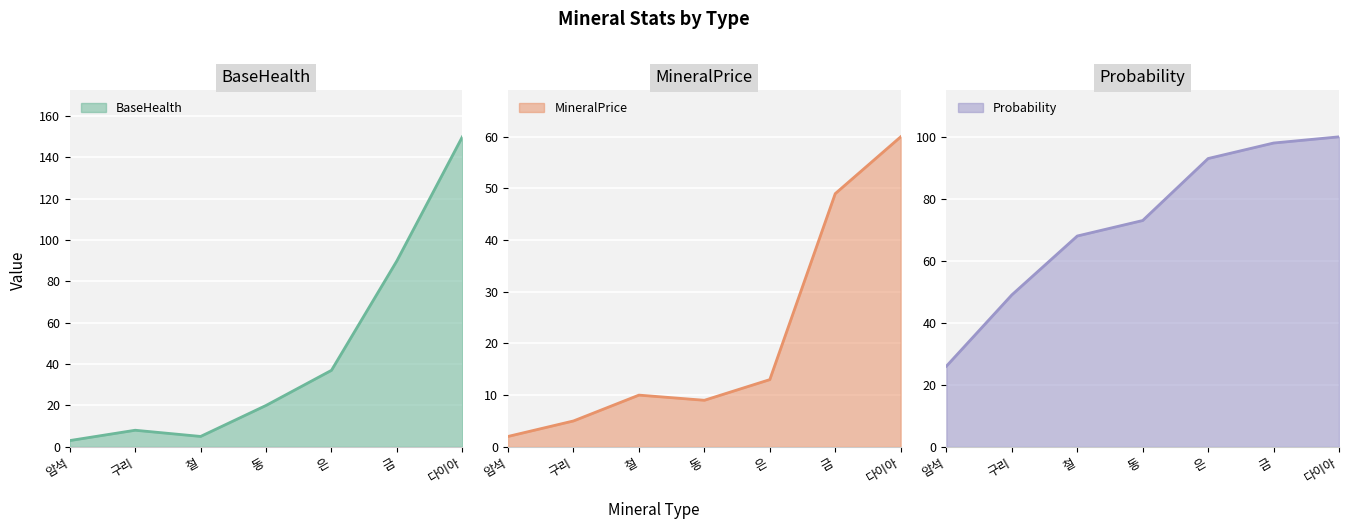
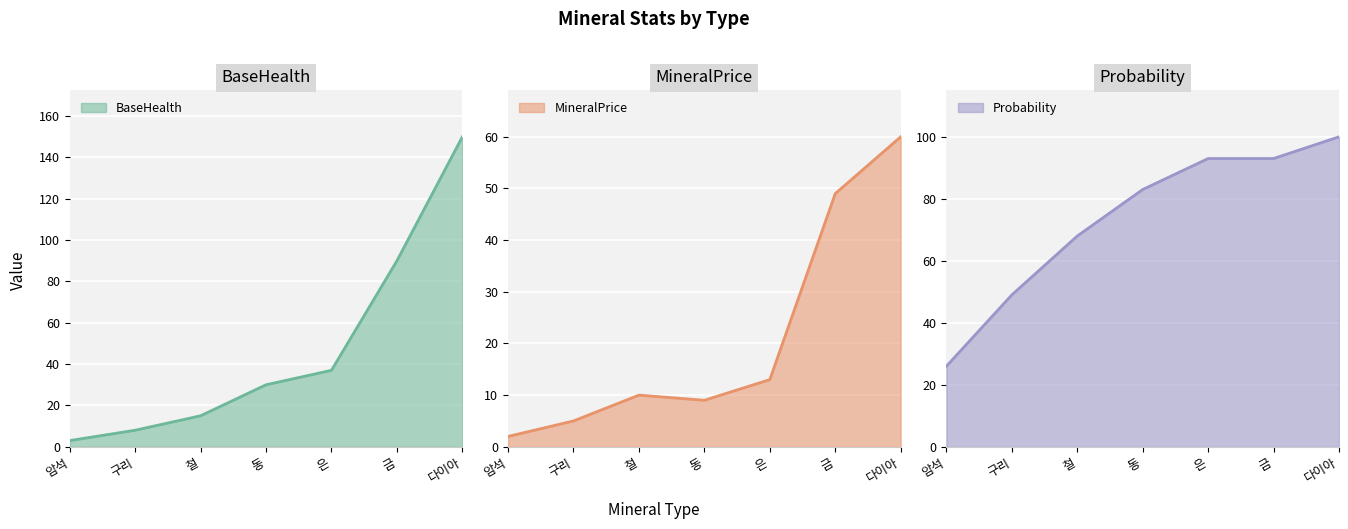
  {
    "BaseHealth": {
      "암석": 3,
      "구리": 8,
-     "철": 5,
-     "동": 20,
+     "철": 15,
+     "동": 30,
      "은": 37,
      "금": 90,
      "다이아": 150
    },
    "MineralPrice": {
      "암석": 2,
      "구리": 5,
      "철": 10,
      "동": 9,
      "은": 13,
      "금": 49,
      "다이아": 60
    },
    "Probability": {
      "암석": 26,
      "구리": 49,
      "철": 68,
-     "동": 73,
+     "동": 83,
      "은": 93,
-     "금": 98,
+     "금": 93,
      "다이아": 100
    }
  }
